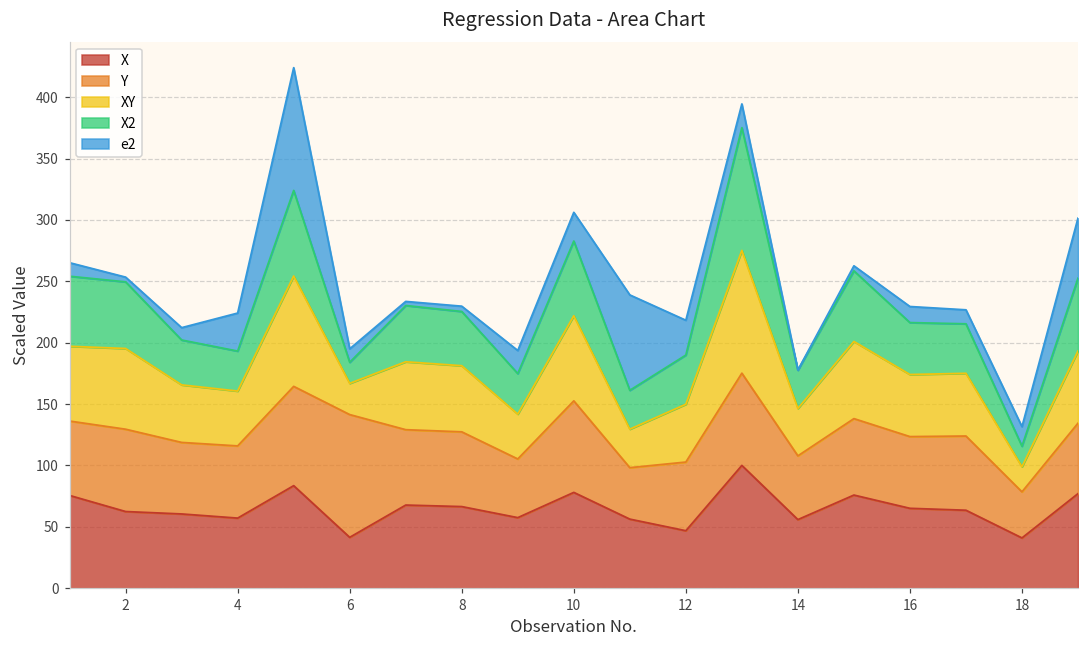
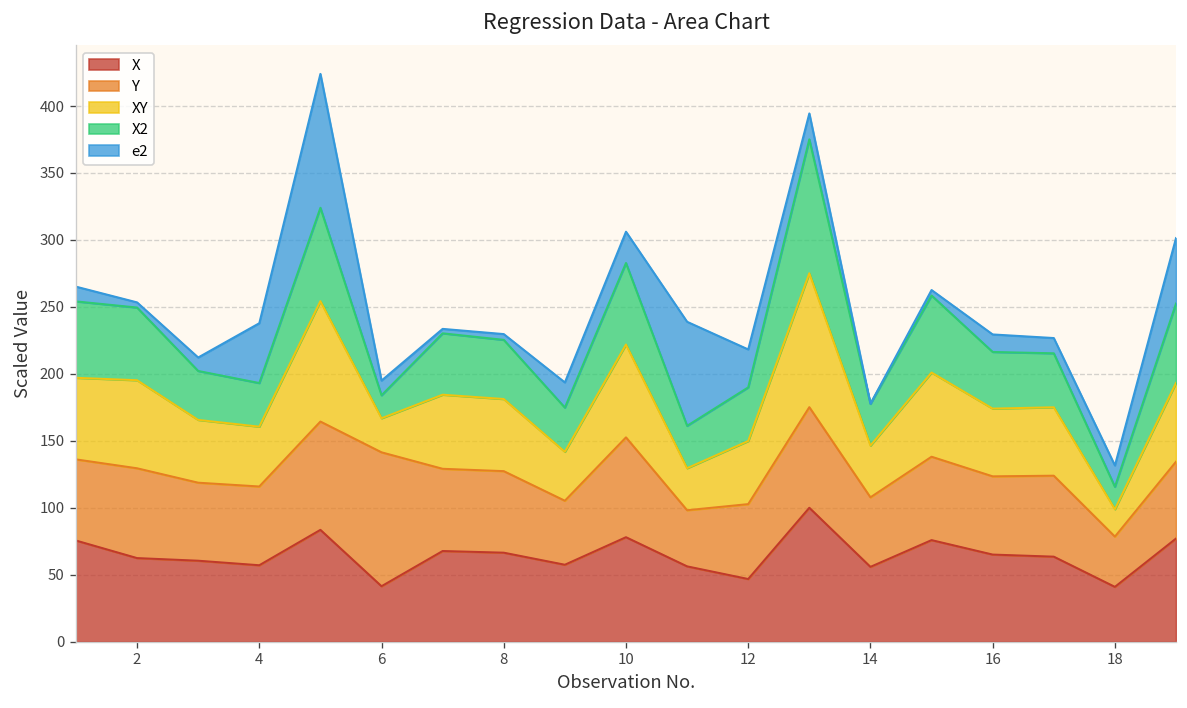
  {
    "X": {
      "2": 62,
      "4": 57,
      "6": 41,
      "8": 66,
      "10": 78,
      "12": 47,
      "14": 56,
      "16": 65,
      "18": 41
    },
    "Y": {
      "2": 67,
      "4": 59,
      "6": 100,
      "8": 61,
      "10": 75,
      "12": 56,
      "14": 52,
      "16": 58,
      "18": 38
    },
    "XY": {
      "2": 66,
      "4": 45,
      "6": 25,
      "8": 54,
      "10": 69,
      "12": 47,
      "14": 39,
      "16": 51,
      "18": 20
    },
    "X2": {
      "2": 54,
      "4": 33,
      "6": 17,
      "8": 44,
      "10": 61,
      "12": 40,
      "16": 42,
      "18": 17
    },
    "e2": {
      "2": 4,
-     "4": 31,
+     "4": 45,
      "6": 11,
      "8": 4,
      "10": 23,
      "12": 28,
      "16": 13,
      "18": 16
    }
  }
